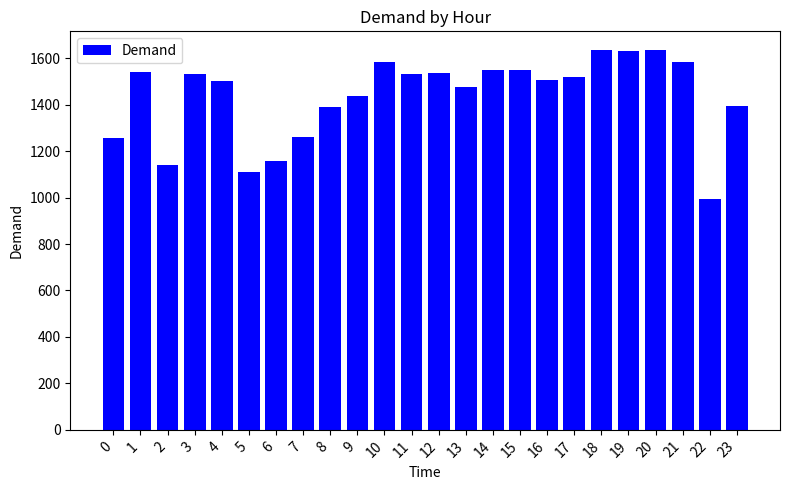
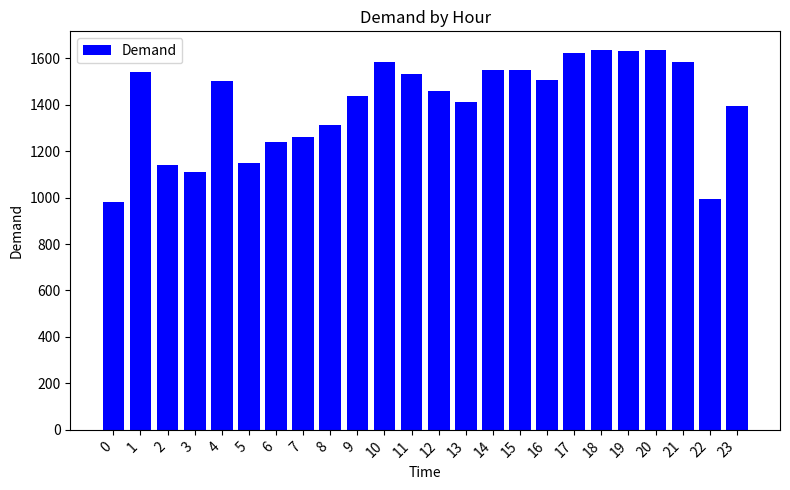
  {
-   "0": 1260,
+   "0": 980,
    "1": 1540,
    "2": 1140,
-   "3": 1530,
+   "3": 1110,
    "4": 1500,
-   "5": 1110,
-   "6": 1160,
+   "5": 1150,
+   "6": 1240,
    "7": 1260,
-   "8": 1390,
+   "8": 1310,
    "9": 1440,
    "10": 1580,
    "11": 1530,
-   "12": 1540,
-   "13": 1480,
+   "12": 1460,
+   "13": 1410,
    "14": 1550,
    "15": 1550,
    "16": 1510,
-   "17": 1520,
+   "17": 1620,
    "18": 1630,
    "19": 1630,
    "20": 1630,
    "21": 1580,
    "22": 990,
    "23": 1390
  }
